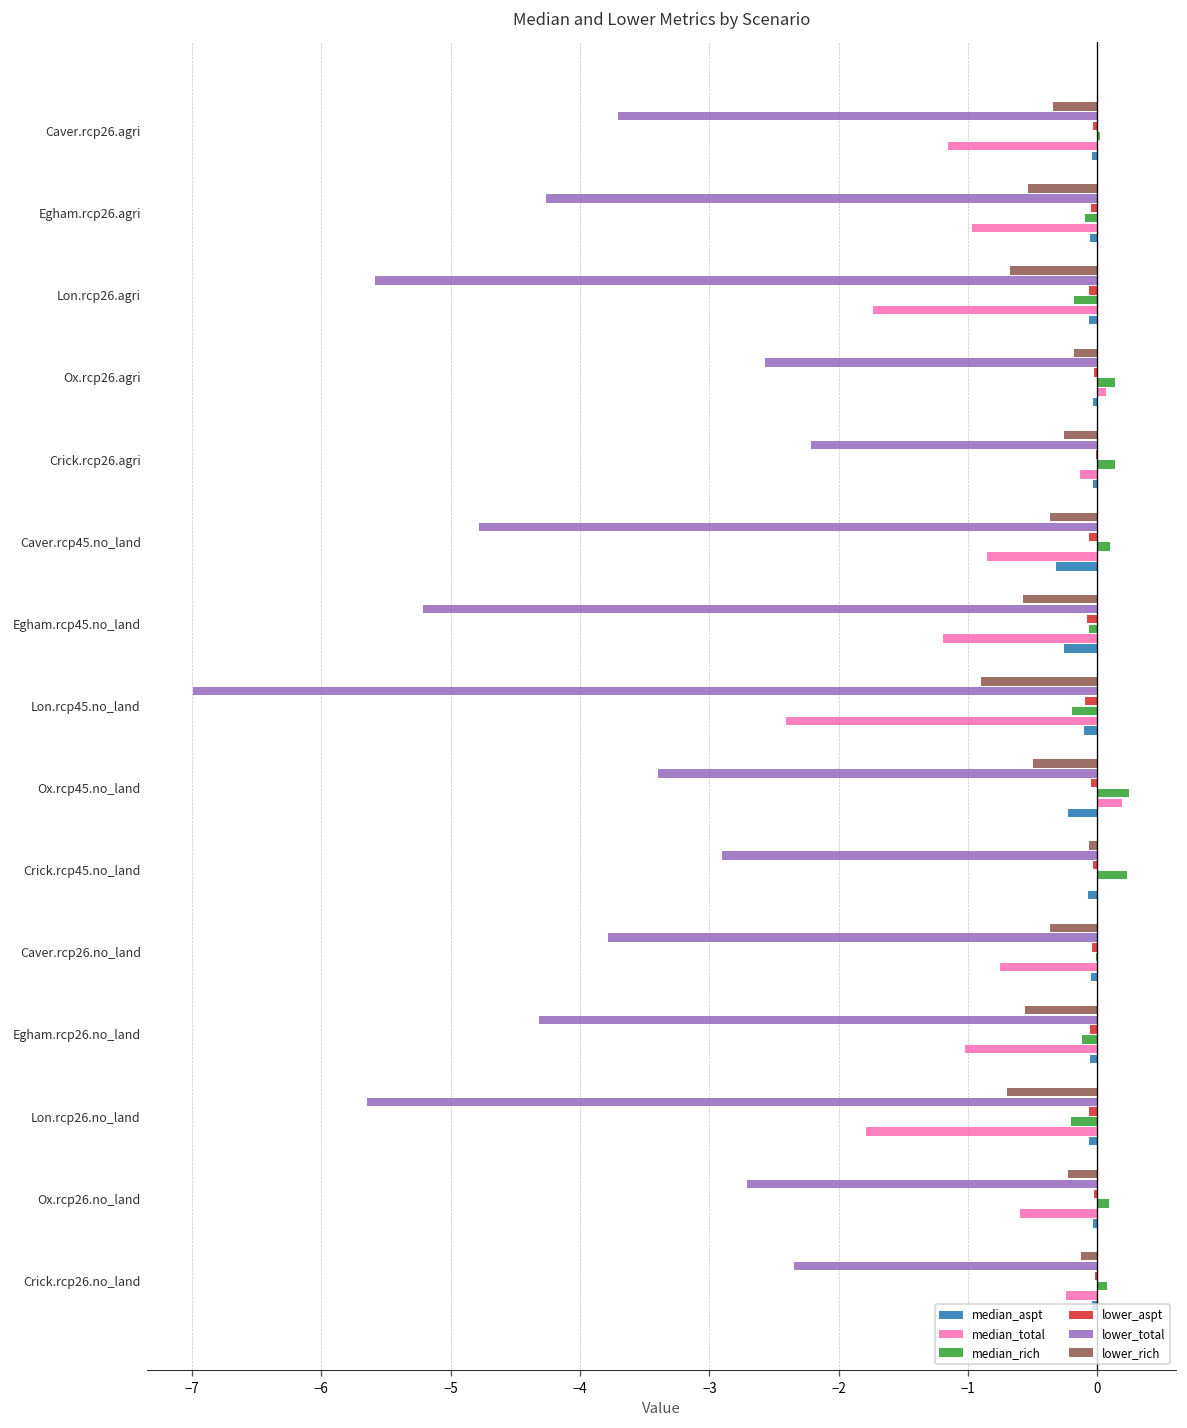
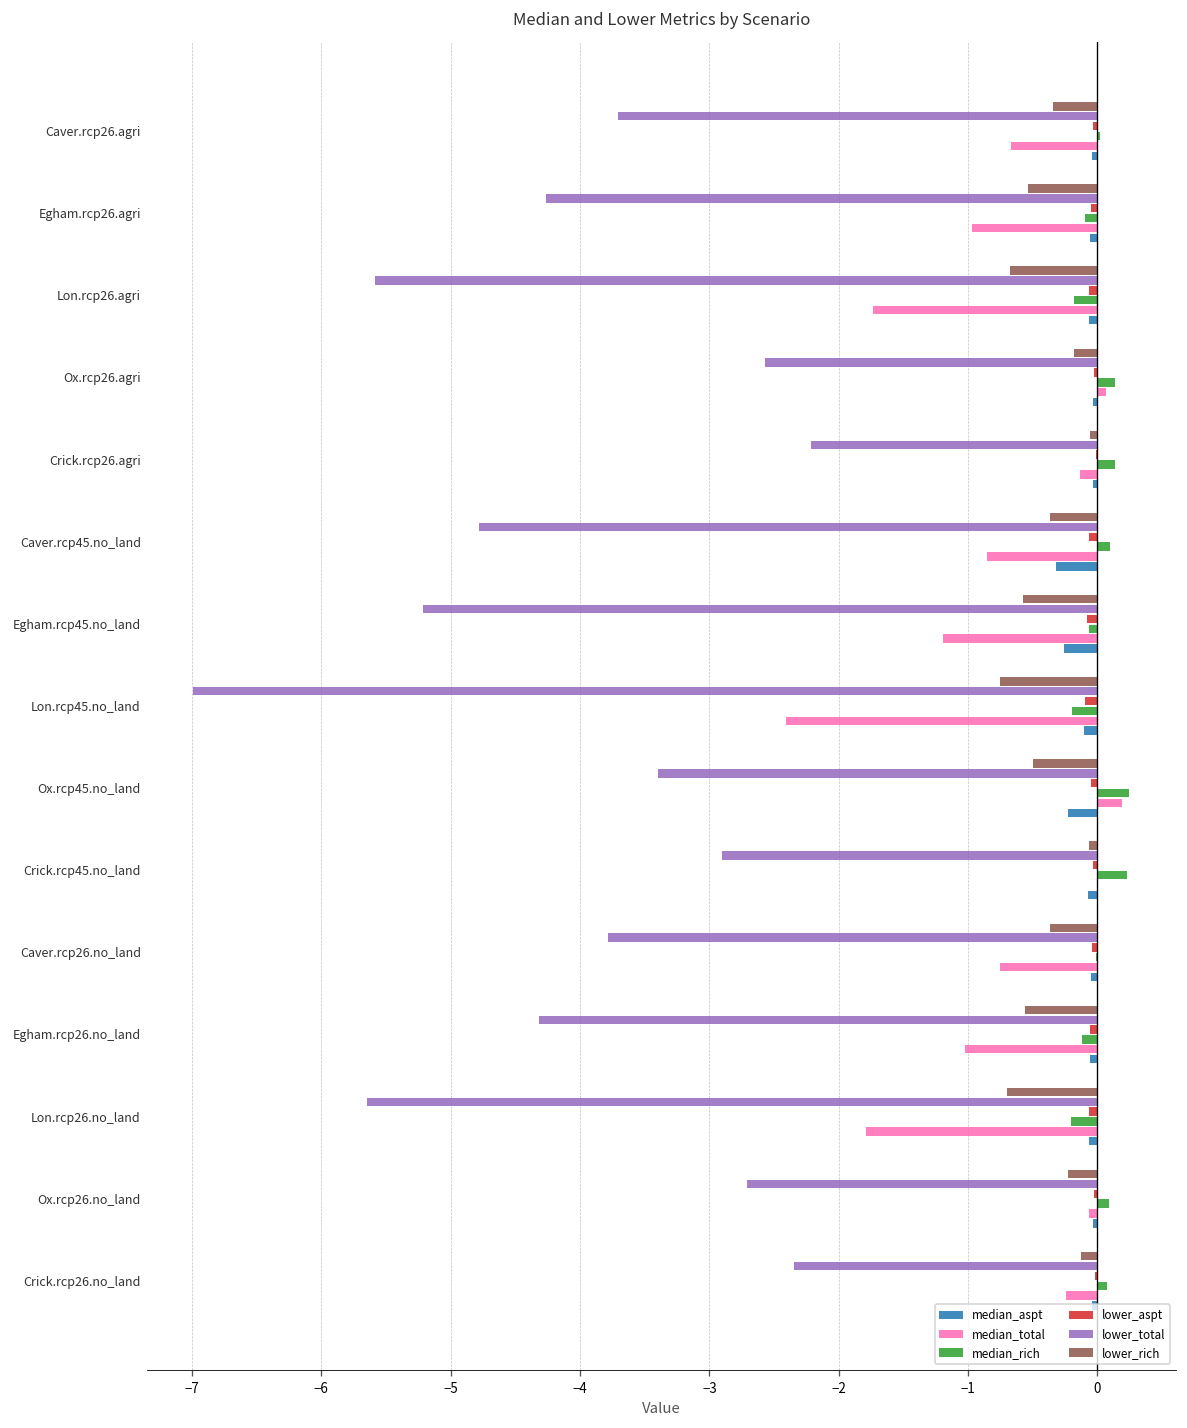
  {
    "median_aspt": {
      "Caver.rcp26.agri": -0.04,
      "Egham.rcp26.agri": -0.05,
      "Lon.rcp26.agri": -0.06,
      "Ox.rcp26.agri": -0.03,
      "Crick.rcp26.agri": -0.04,
      "Caver.rcp45.no_land": -0.32,
      "Egham.rcp45.no_land": -0.26,
      "Lon.rcp45.no_land": -0.11,
      "Ox.rcp45.no_land": -0.23,
      "Crick.rcp45.no_land": -0.07,
      "Caver.rcp26.no_land": -0.05,
      "Egham.rcp26.no_land": -0.06,
      "Lon.rcp26.no_land": -0.06,
      "Ox.rcp26.no_land": -0.04,
      "Crick.rcp26.no_land": -0.04
    },
    "median_total": {
-     "Caver.rcp26.agri": -1.16,
+     "Caver.rcp26.agri": -0.67,
      "Egham.rcp26.agri": -0.97,
      "Lon.rcp26.agri": -1.73,
      "Ox.rcp26.agri": 0.07,
      "Crick.rcp26.agri": -0.13,
      "Caver.rcp45.no_land": -0.85,
      "Egham.rcp45.no_land": -1.20,
      "Lon.rcp45.no_land": -2.41,
      "Ox.rcp45.no_land": 0.19,
      "Caver.rcp26.no_land": -0.75,
      "Egham.rcp26.no_land": -1.02,
      "Lon.rcp26.no_land": -1.79,
-     "Ox.rcp26.no_land": -0.60,
+     "Ox.rcp26.no_land": -0.07,
      "Crick.rcp26.no_land": -0.24
    },
    "median_rich": {
      "Egham.rcp26.agri": -0.10,
      "Lon.rcp26.agri": -0.18,
      "Ox.rcp26.agri": 0.14,
      "Crick.rcp26.agri": 0.14,
      "Caver.rcp45.no_land": 0.10,
      "Egham.rcp45.no_land": -0.07,
      "Lon.rcp45.no_land": -0.19,
      "Ox.rcp45.no_land": 0.25,
      "Crick.rcp45.no_land": 0.23,
      "Egham.rcp26.no_land": -0.12,
      "Lon.rcp26.no_land": -0.20,
      "Ox.rcp26.no_land": 0.09,
      "Crick.rcp26.no_land": 0.07
    },
    "lower_aspt": {
      "Caver.rcp26.agri": -0.04,
      "Egham.rcp26.agri": -0.05,
      "Lon.rcp26.agri": -0.06,
      "Caver.rcp45.no_land": -0.06,
      "Egham.rcp45.no_land": -0.08,
      "Lon.rcp45.no_land": -0.09,
      "Ox.rcp45.no_land": -0.05,
      "Crick.rcp45.no_land": -0.04,
      "Caver.rcp26.no_land": -0.04,
      "Egham.rcp26.no_land": -0.05,
      "Lon.rcp26.no_land": -0.06,
      "Ox.rcp26.no_land": -0.03
    },
    "lower_total": {
      "Caver.rcp26.agri": -3.70,
      "Egham.rcp26.agri": -4.26,
      "Lon.rcp26.agri": -5.59,
      "Ox.rcp26.agri": -2.57,
      "Crick.rcp26.agri": -2.21,
      "Caver.rcp45.no_land": -4.78,
      "Egham.rcp45.no_land": -5.21,
      "Lon.rcp45.no_land": -6.99,
      "Ox.rcp45.no_land": -3.40,
      "Crick.rcp45.no_land": -2.90,
      "Caver.rcp26.no_land": -3.78,
      "Egham.rcp26.no_land": -4.32,
      "Lon.rcp26.no_land": -5.64,
      "Ox.rcp26.no_land": -2.71,
      "Crick.rcp26.no_land": -2.34
    },
    "lower_rich": {
      "Caver.rcp26.agri": -0.34,
      "Egham.rcp26.agri": -0.53,
      "Lon.rcp26.agri": -0.68,
      "Ox.rcp26.agri": -0.18,
-     "Crick.rcp26.agri": -0.26,
+     "Crick.rcp26.agri": -0.06,
      "Caver.rcp45.no_land": -0.37,
      "Egham.rcp45.no_land": -0.58,
-     "Lon.rcp45.no_land": -0.90,
+     "Lon.rcp45.no_land": -0.75,
      "Ox.rcp45.no_land": -0.49,
      "Crick.rcp45.no_land": -0.06,
      "Caver.rcp26.no_land": -0.37,
      "Egham.rcp26.no_land": -0.56,
      "Lon.rcp26.no_land": -0.70,
      "Ox.rcp26.no_land": -0.23,
      "Crick.rcp26.no_land": -0.13
    }
  }
